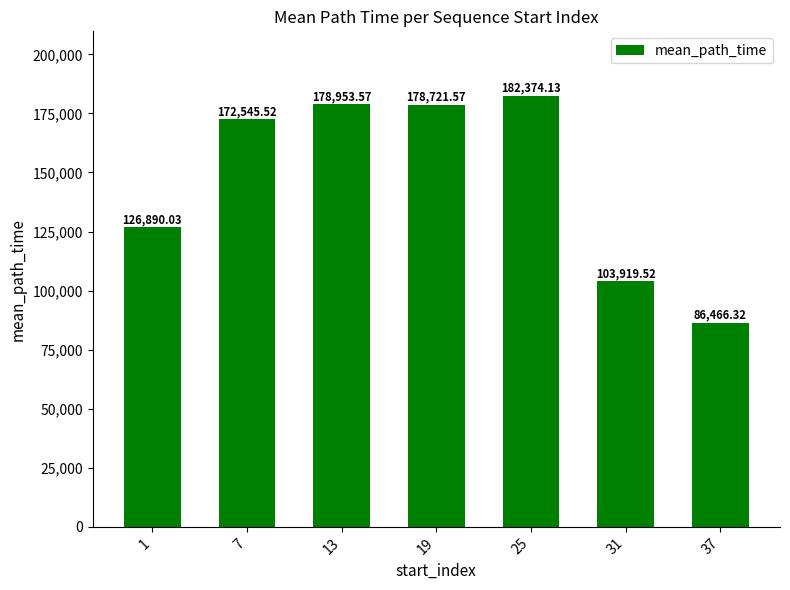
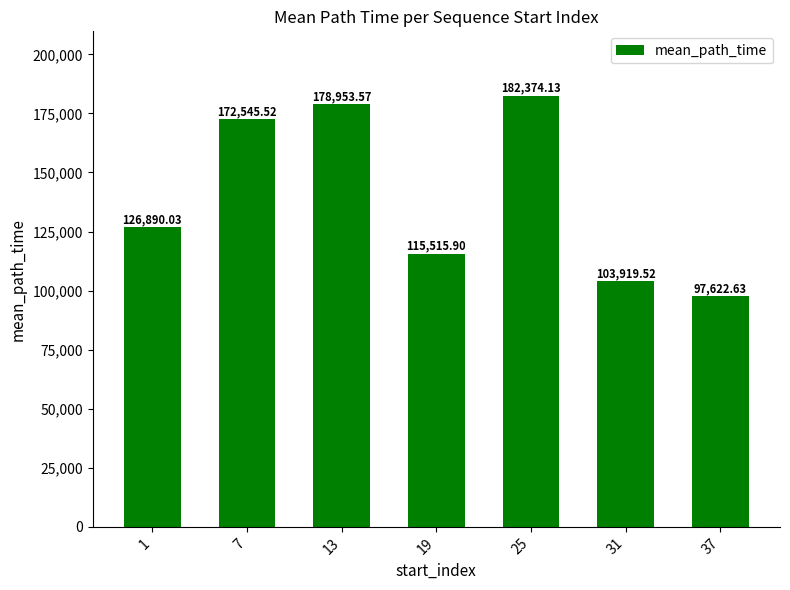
  {
    "1": "126,890.03",
    "7": "172,545.52",
    "13": "178,953.57",
-   "19": "178,721.57",
+   "19": "115,515.90",
    "25": "182,374.13",
    "31": "103,919.52",
-   "37": "86,466.32"
+   "37": "97,622.63"
  }
